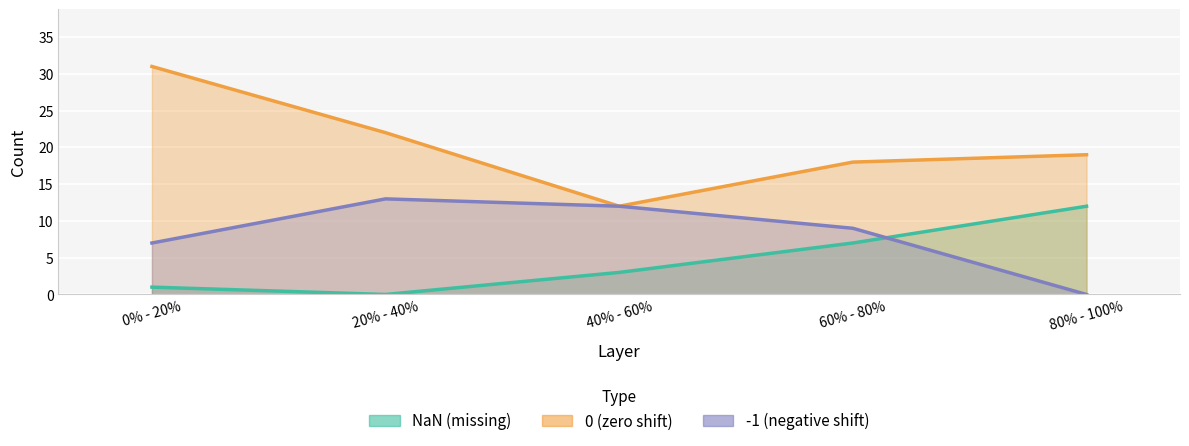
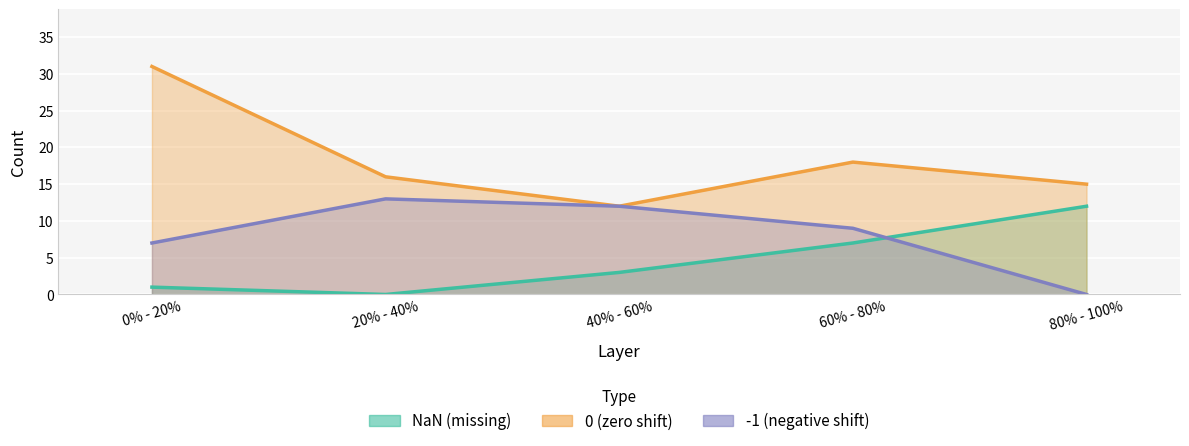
  {
    "0 (zero shift)": {
      "0% - 20%": 31,
-     "20% - 40%": 22,
+     "20% - 40%": 16,
      "60% - 80%": 18,
-     "80% - 100%": 19
+     "80% - 100%": 15
    }
  }
